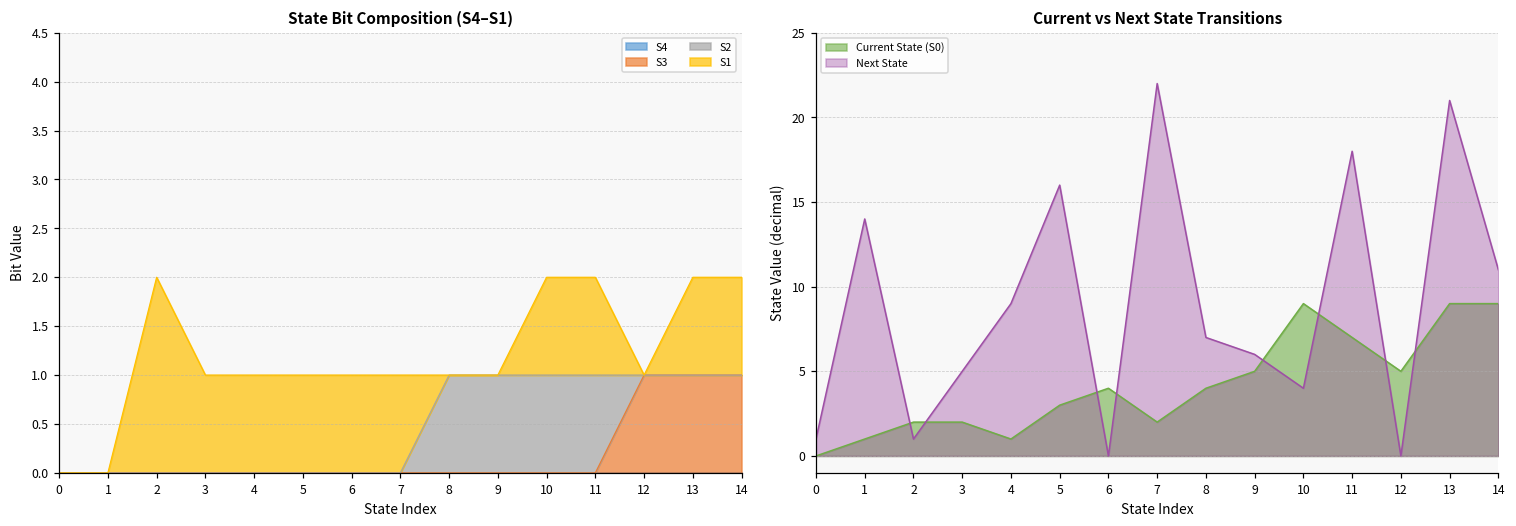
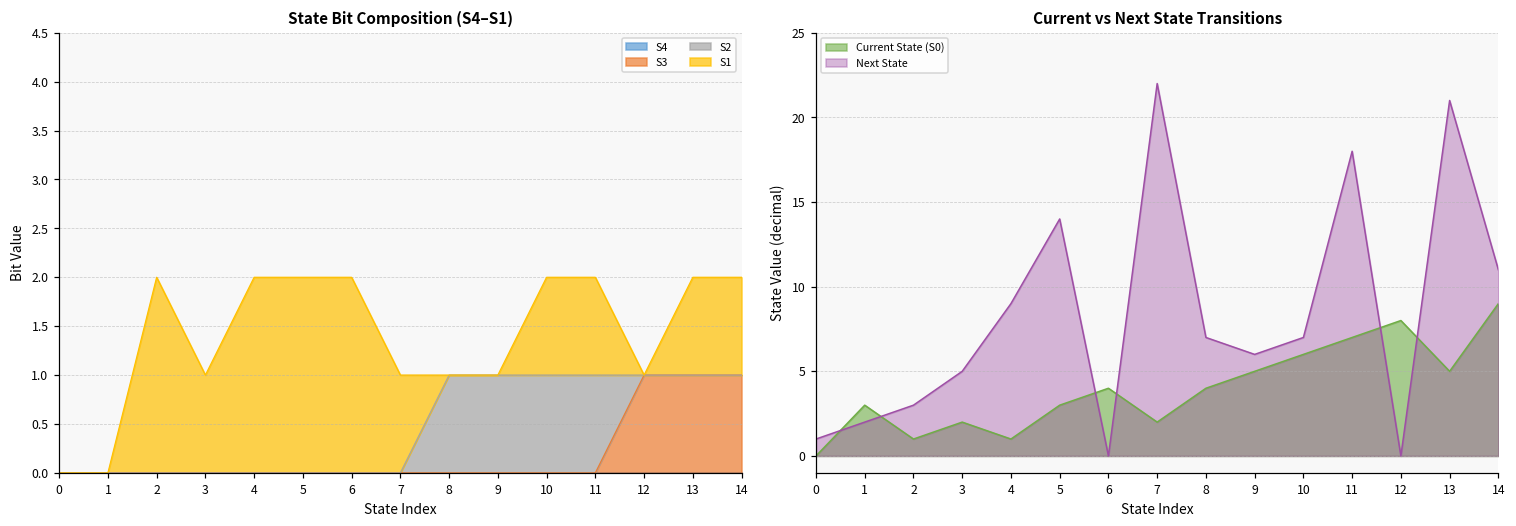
  {
    "State Bit Composition (S4–S1)": {
      "S4": {
        "12": 0,
        "13": 0,
        "14": 0
      },
      "S2": {
        "10": 1,
        "11": 1
      },
      "S1": {
        "2": 2,
        "3": 1,
-       "4": 1,
-       "5": 1,
-       "6": 1,
+       "4": 2,
+       "5": 2,
+       "6": 2,
        "7": 1,
        "10": 2,
        "11": 2,
        "13": 2,
        "14": 2
      }
    },
    "Current vs Next State Transitions": {
      "Current State (S0)": {
        "0": 0,
-       "1": 1,
-       "2": 2,
+       "1": 3,
+       "2": 1,
        "3": 2,
        "4": 1,
        "5": 3,
        "6": 4,
        "7": 2,
        "8": 4,
        "9": 5,
-       "10": 9,
+       "10": 6,
        "11": 7,
-       "12": 5,
-       "13": 9,
+       "12": 8,
+       "13": 5,
        "14": 9
      },
      "Next State": {
        "0": 1,
-       "1": 14,
-       "2": 1,
+       "1": 2,
+       "2": 3,
        "3": 5,
        "4": 9,
-       "5": 16,
+       "5": 14,
        "6": 0,
        "7": 22,
        "8": 7,
        "9": 6,
-       "10": 4,
+       "10": 7,
        "11": 18,
        "12": 0,
        "13": 21,
        "14": 11
      }
    }
  }
